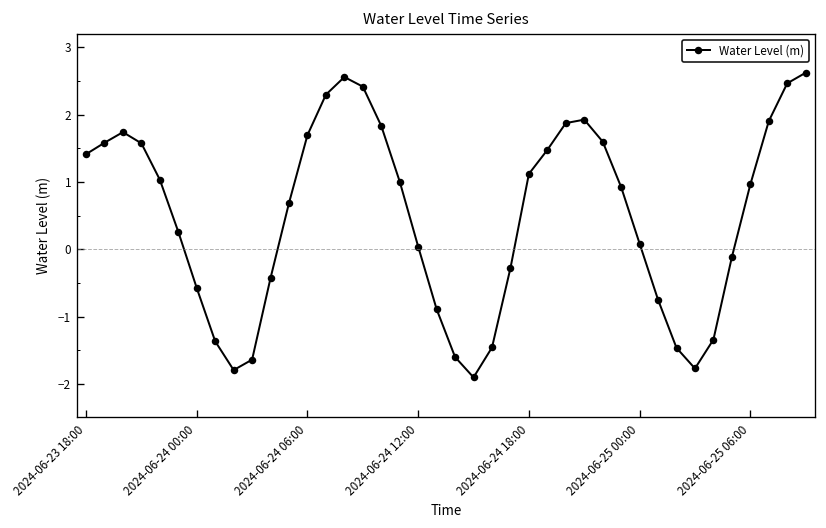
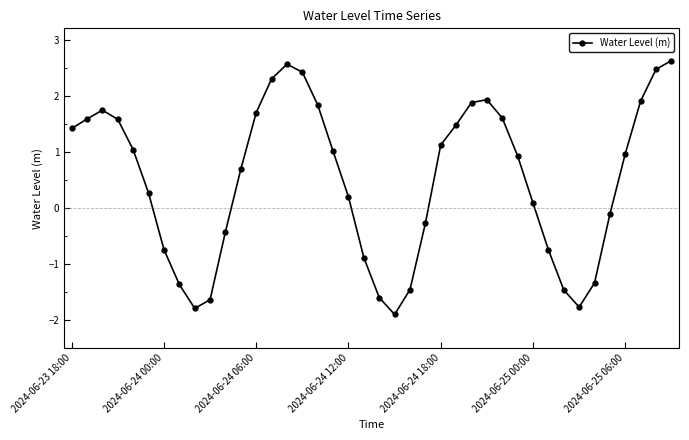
  {
    "2024-06-23 18:00": 1.4,
-   "2024-06-24 00:00": -0.6,
+   "2024-06-24 00:00": -0.7,
    "2024-06-24 06:00": 1.7,
-   "2024-06-24 12:00": 0.0,
+   "2024-06-24 12:00": 0.2,
    "2024-06-24 18:00": 1.1,
    "2024-06-25 00:00": 0.1,
    "2024-06-25 06:00": 1.0
  }
